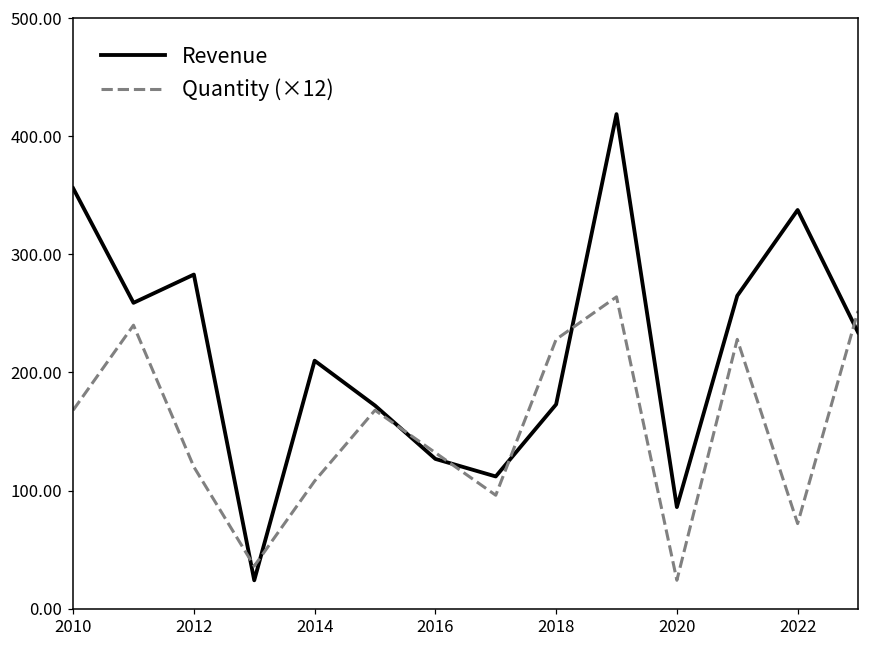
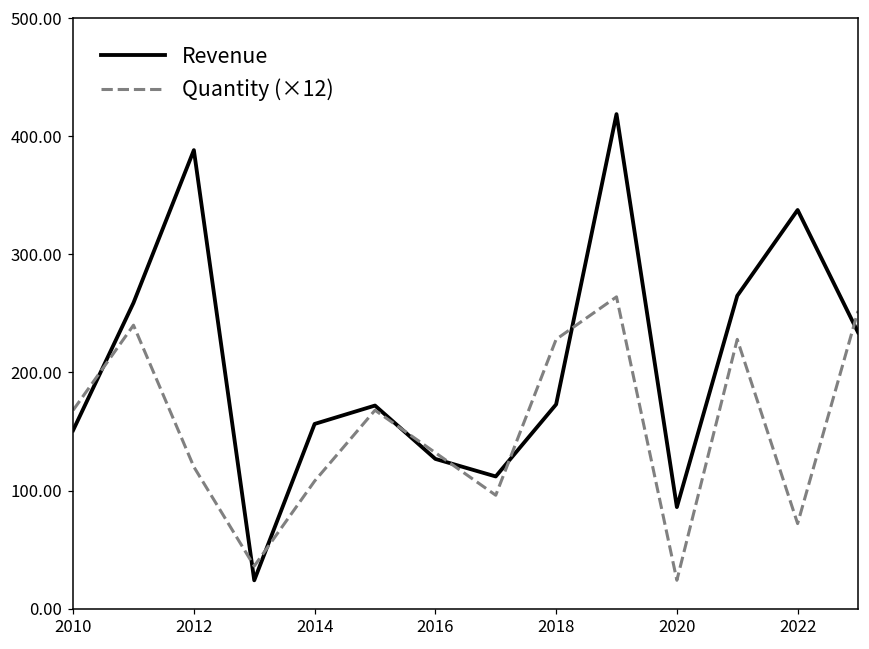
  {
    "Revenue": {
-     "2010": 356,
-     "2012": 283,
-     "2014": 210,
+     "2010": 151,
+     "2012": 388,
+     "2014": 156,
      "2016": 127,
      "2018": 173,
      "2020": 86,
      "2022": 338
    },
    "Quantity (×12)": {
      "2010": 168,
      "2012": 120,
      "2014": 108,
      "2016": 132,
      "2018": 228,
      "2020": 24,
      "2022": 72
    }
  }
